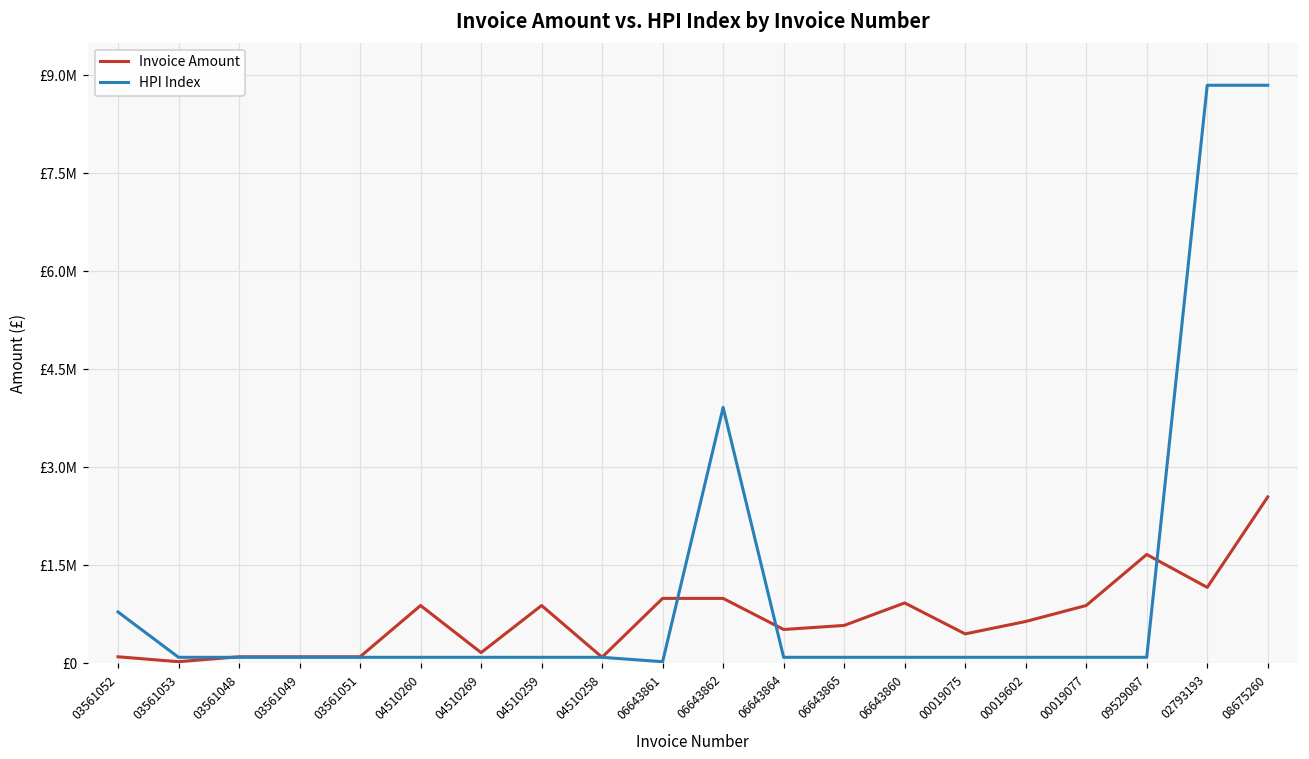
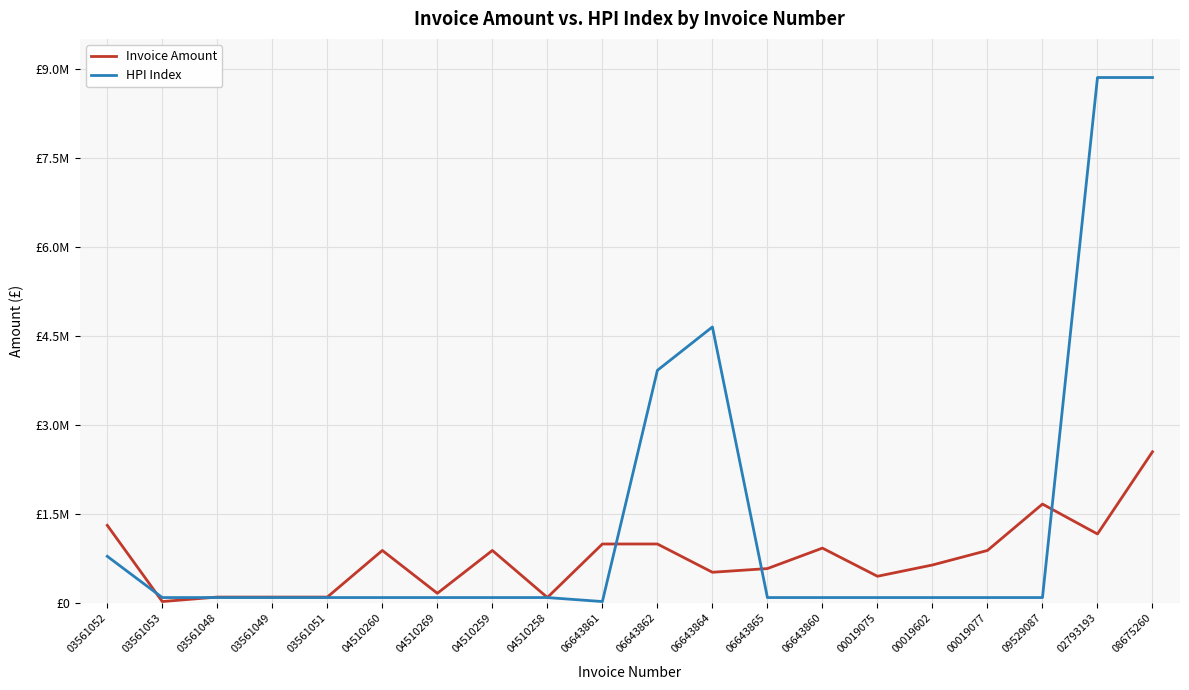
  {
    "Invoice Amount": {
-     "03561052": "£100000",
+     "03561052": "£1300000",
      "03561053": "£0",
      "04510260": "£900000",
      "04510269": "£200000",
      "04510259": "£900000",
      "06643861": "£1000000",
      "06643862": "£1000000",
      "06643864": "£500000",
      "06643865": "£600000",
      "06643860": "£900000",
      "00019075": "£500000",
      "00019602": "£600000",
      "00019077": "£900000",
      "09529087": "£1700000",
      "02793193": "£1200000",
      "08675260": "£2500000"
    },
    "HPI Index": {
      "03561052": "£800000",
      "03561053": "£100000",
      "04510260": "£100000",
      "04510269": "£100000",
      "04510259": "£100000",
      "06643861": "£0",
      "06643862": "£3900000",
-     "06643864": "£100000",
+     "06643864": "£4600000",
      "06643865": "£100000",
      "06643860": "£100000",
      "00019075": "£100000",
      "00019602": "£100000",
      "00019077": "£100000",
      "09529087": "£100000",
      "02793193": "£8800000",
      "08675260": "£8800000"
    }
  }
